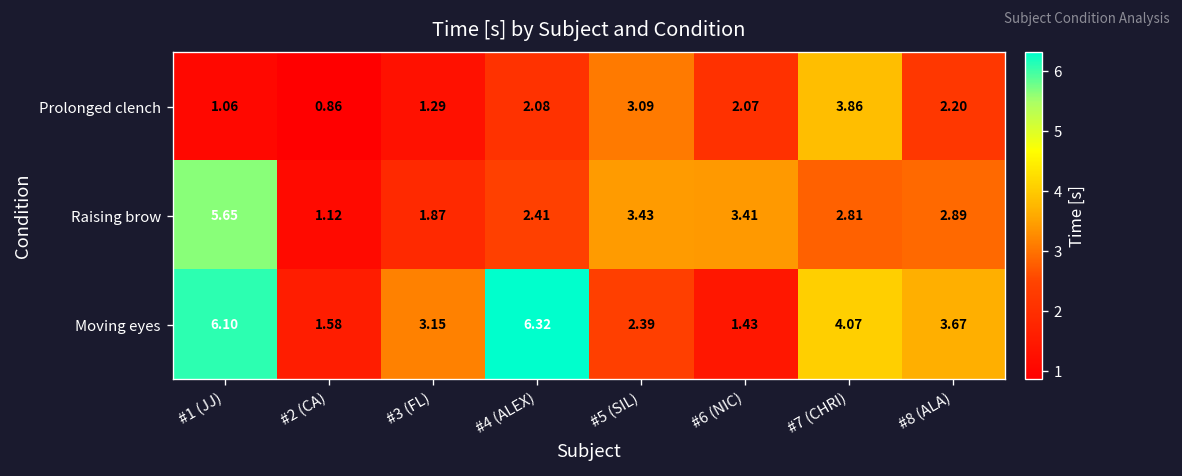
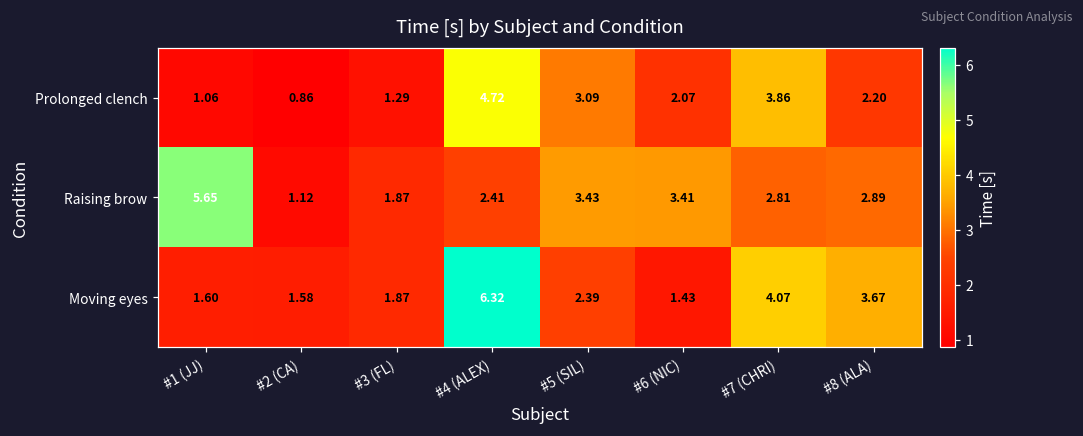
  {
    "Prolonged clench": {
      "#1 (JJ)": 1.06,
      "#2 (CA)": 0.86,
      "#3 (FL)": 1.29,
-     "#4 (ALEX)": 2.08,
+     "#4 (ALEX)": 4.72,
      "#5 (SIL)": 3.09,
      "#6 (NIC)": 2.07,
      "#7 (CHRI)": 3.86,
      "#8 (ALA)": 2.20
    },
    "Raising brow": {
      "#1 (JJ)": 5.65,
      "#2 (CA)": 1.12,
      "#3 (FL)": 1.87,
      "#4 (ALEX)": 2.41,
      "#5 (SIL)": 3.43,
      "#6 (NIC)": 3.41,
      "#7 (CHRI)": 2.81,
      "#8 (ALA)": 2.89
    },
    "Moving eyes": {
-     "#1 (JJ)": 6.10,
+     "#1 (JJ)": 1.60,
      "#2 (CA)": 1.58,
-     "#3 (FL)": 3.15,
+     "#3 (FL)": 1.87,
      "#4 (ALEX)": 6.32,
      "#5 (SIL)": 2.39,
      "#6 (NIC)": 1.43,
      "#7 (CHRI)": 4.07,
      "#8 (ALA)": 3.67
    }
  }
